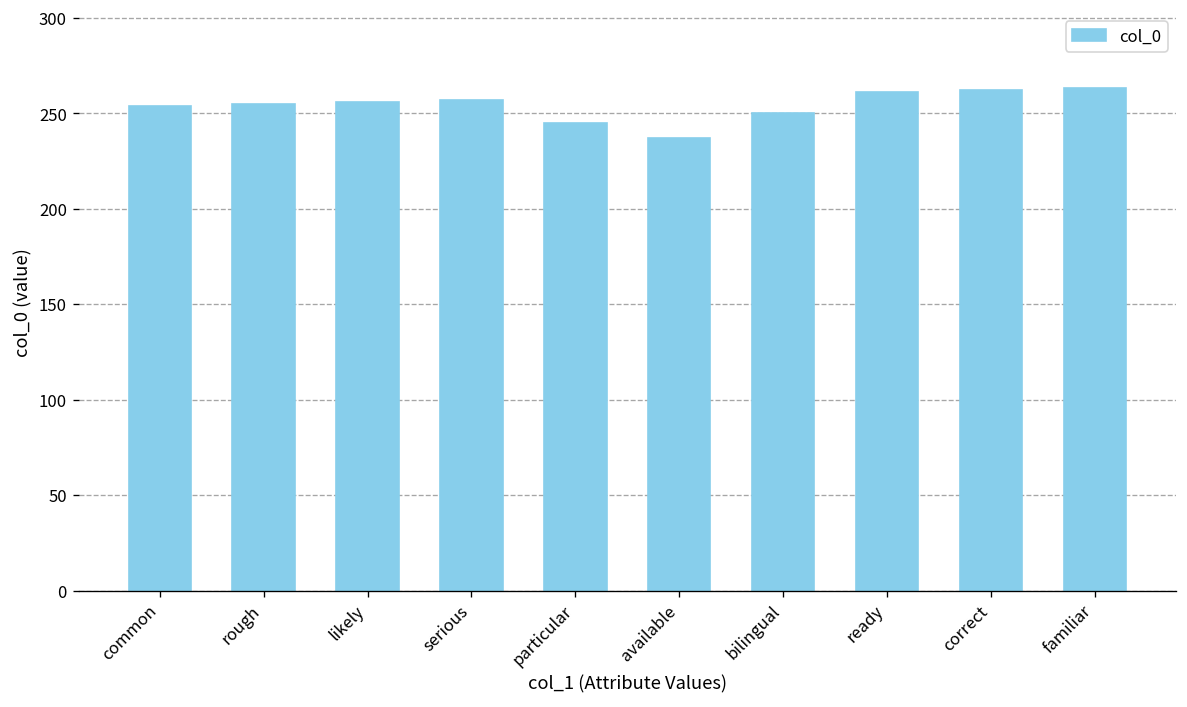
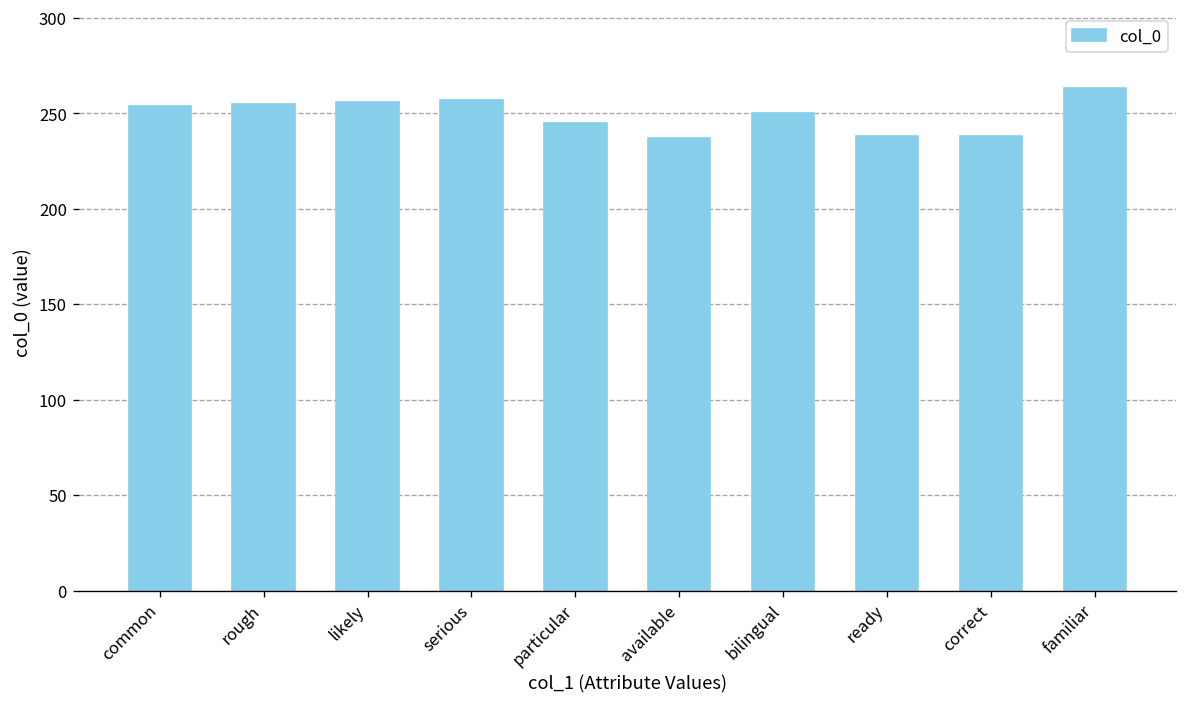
  {
    "common": 254,
    "rough": 255,
    "likely": 256,
    "serious": 257,
    "particular": 245,
    "available": 237,
    "bilingual": 250,
-   "ready": 261,
-   "correct": 262,
+   "ready": 238,
+   "correct": 238,
    "familiar": 263
  }
